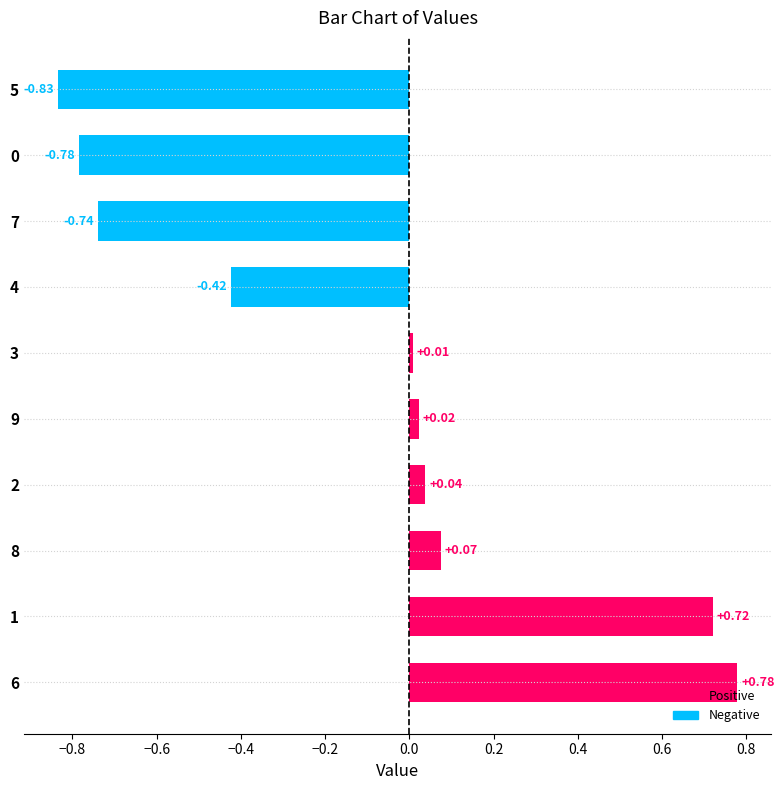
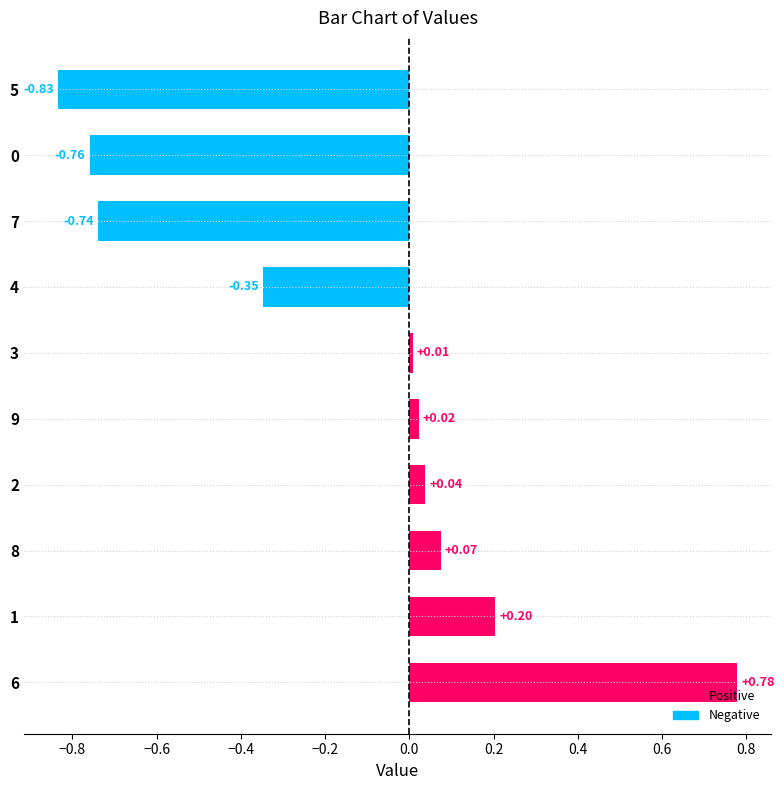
  {
    "5": "-0.83",
-   "0": "-0.78",
+   "0": "-0.76",
    "7": "-0.74",
-   "4": "-0.42",
+   "4": "-0.35",
    "3": "+0.01",
    "9": "+0.02",
    "2": "+0.04",
    "8": "+0.07",
-   "1": "+0.72",
+   "1": "+0.20",
    "6": "+0.78"
  }
